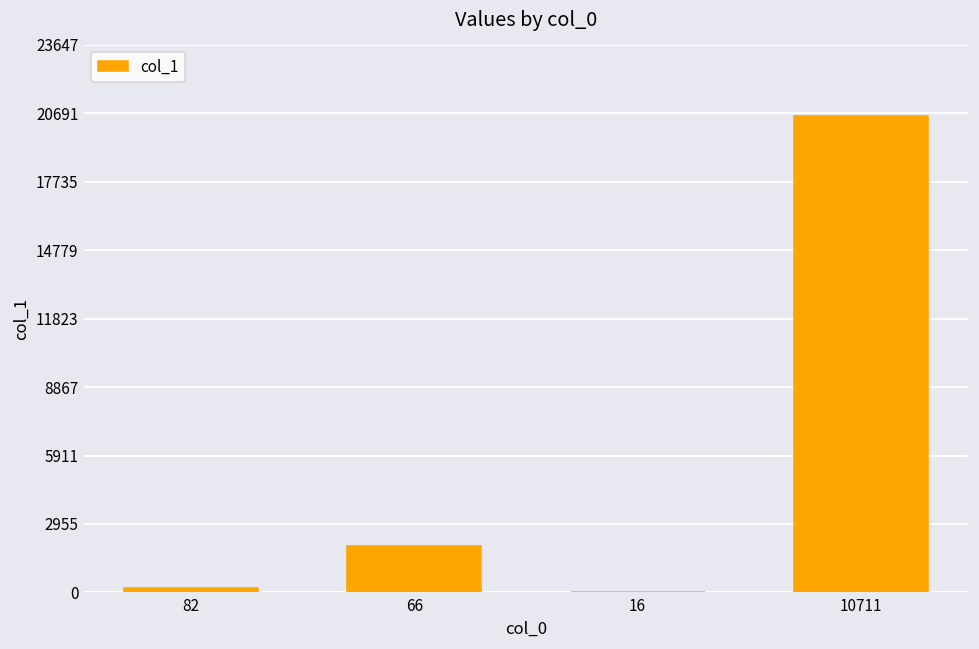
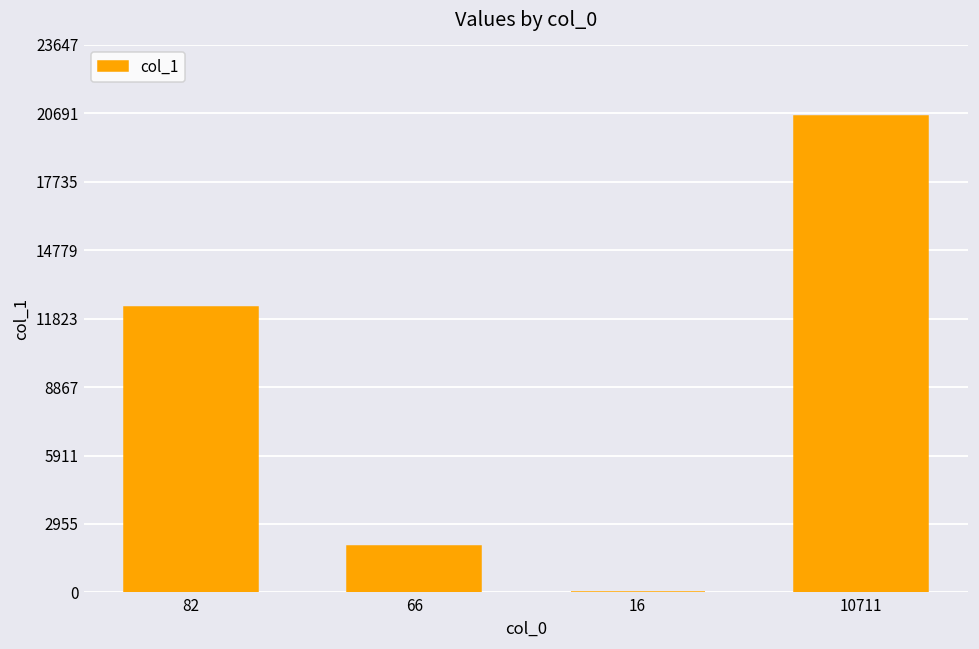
  {
-   "82": 200,
+   "82": 12300,
    "66": 2000,
    "10711": 20600
  }
